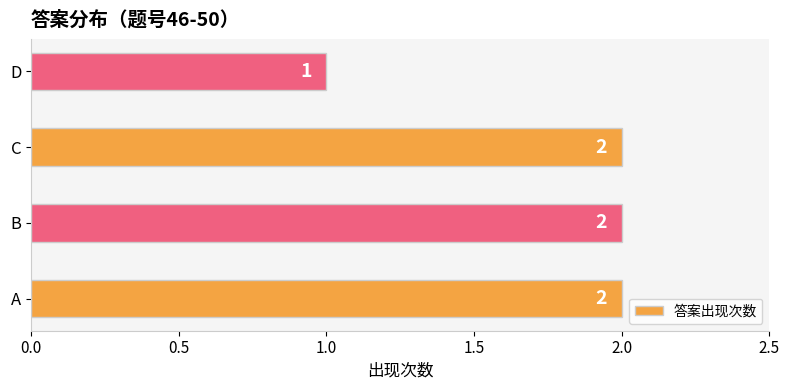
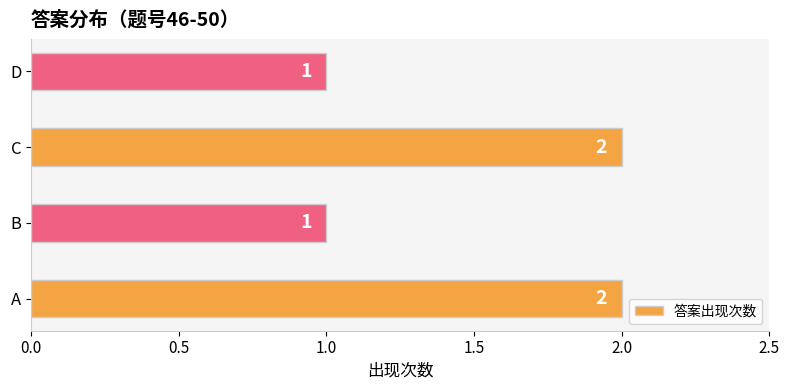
  {
    "D": 1,
    "C": 2,
-   "B": 2,
+   "B": 1,
    "A": 2
  }
